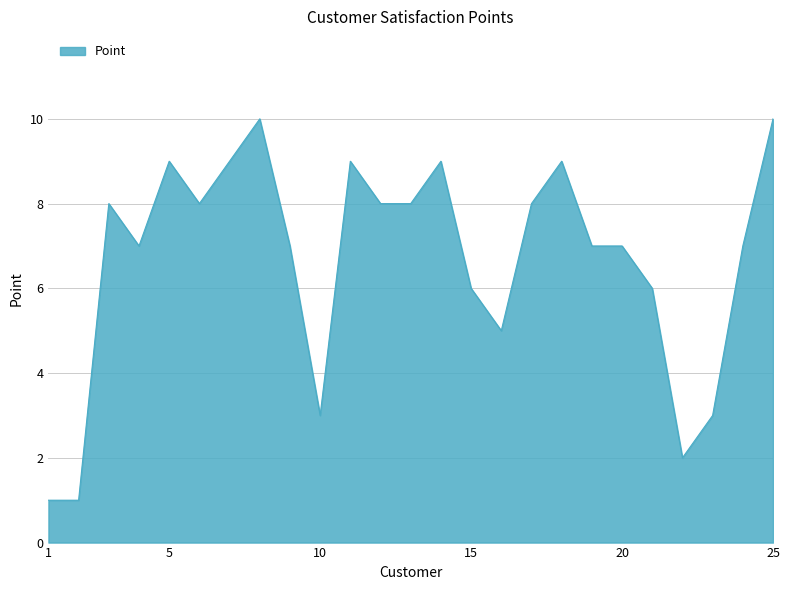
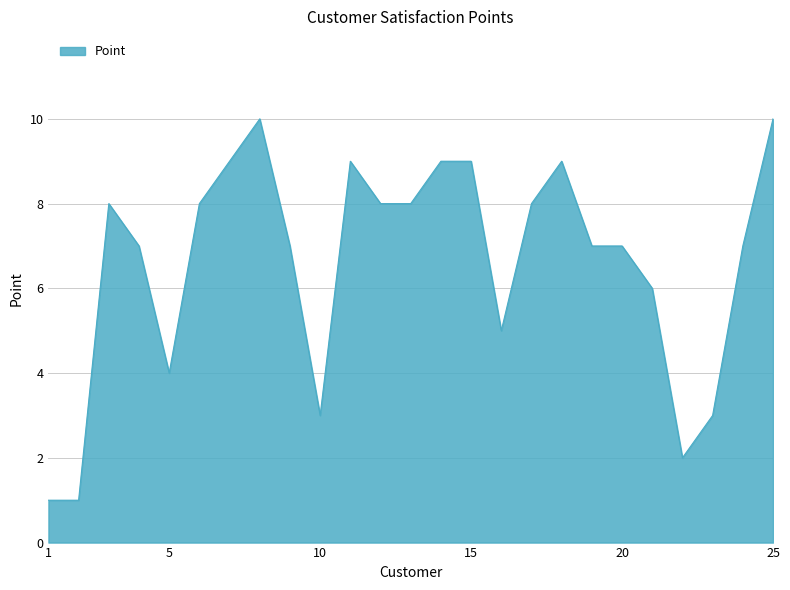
  {
    "1": 1,
-   "5": 9,
+   "5": 4,
    "10": 3,
-   "15": 6,
+   "15": 9,
    "20": 7,
    "25": 10
  }
